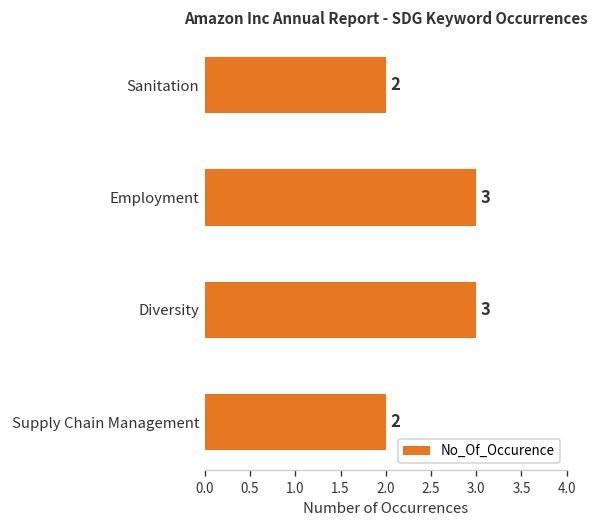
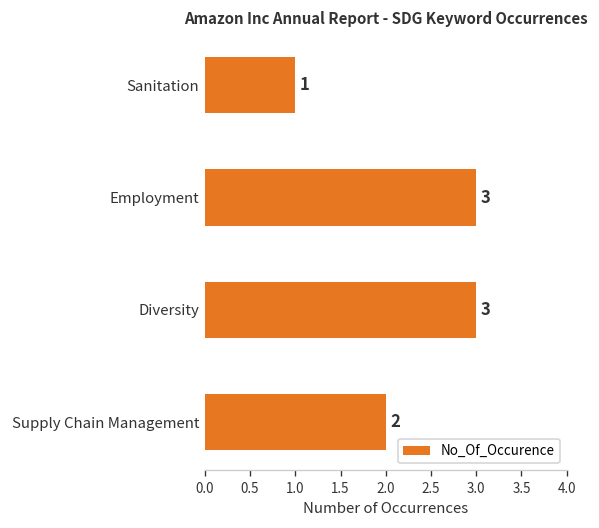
  {
-   "Sanitation": 2,
+   "Sanitation": 1,
    "Employment": 3,
    "Diversity": 3,
    "Supply Chain Management": 2
  }
